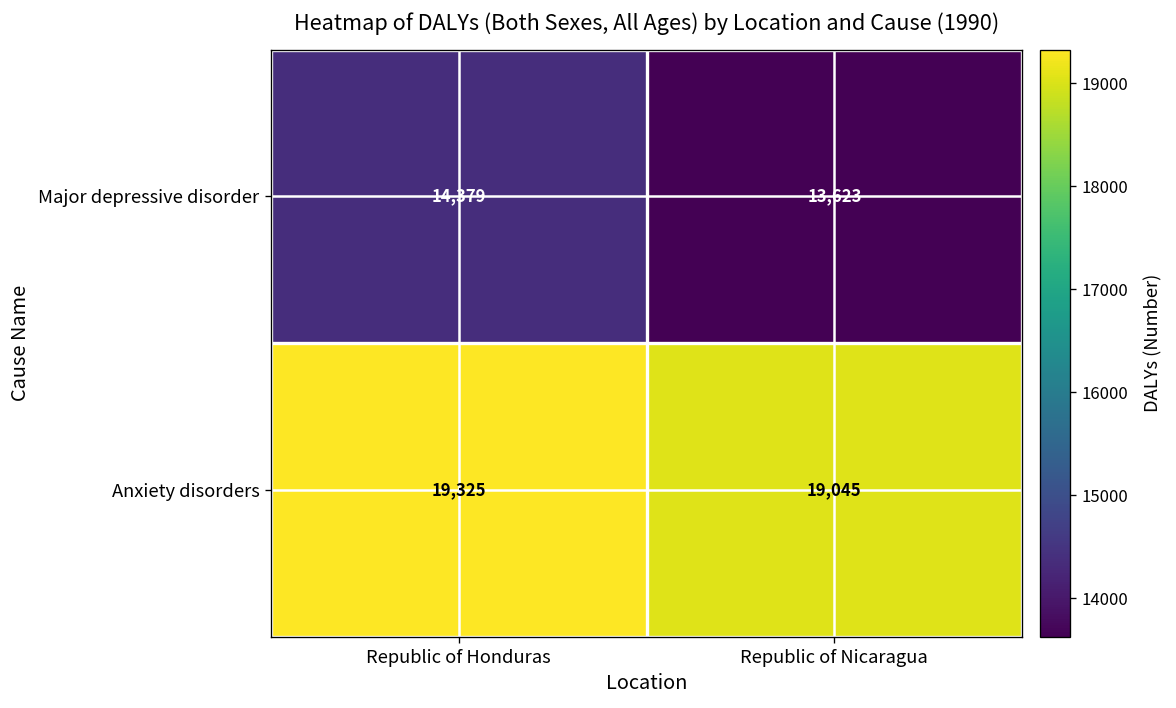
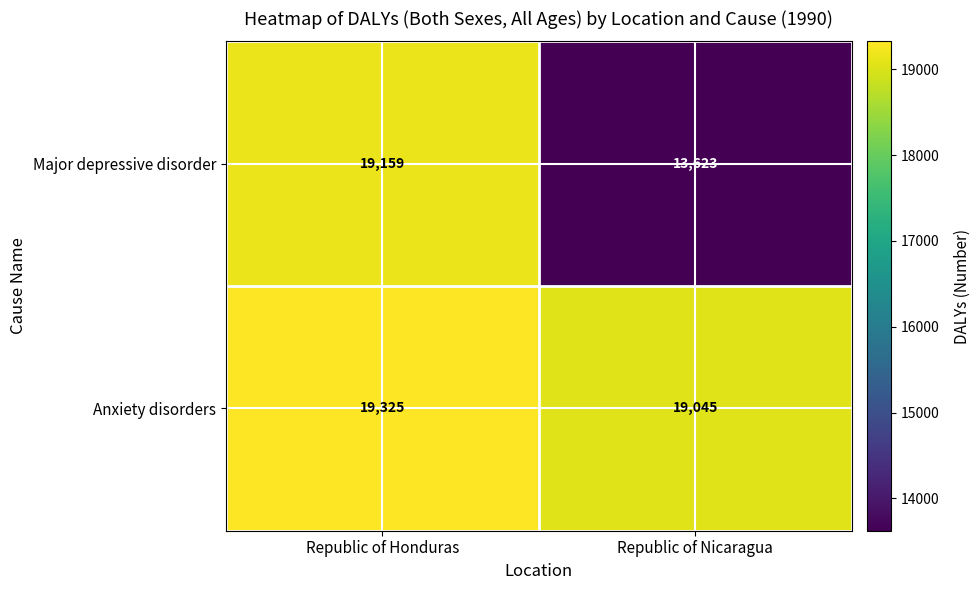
  {
    "Major depressive disorder": {
-     "Republic of Honduras": "14,379",
+     "Republic of Honduras": "19,159",
      "Republic of Nicaragua": "13,623"
    },
    "Anxiety disorders": {
      "Republic of Honduras": "19,325",
      "Republic of Nicaragua": "19,045"
    }
  }
